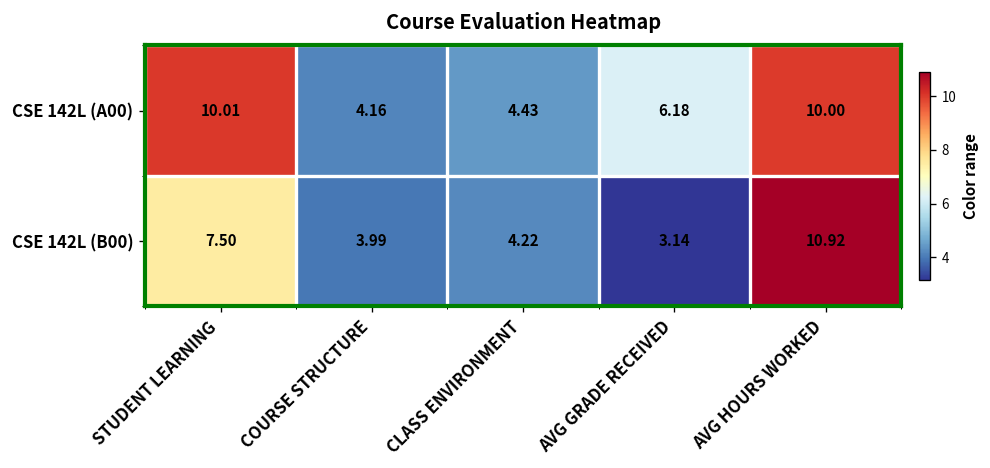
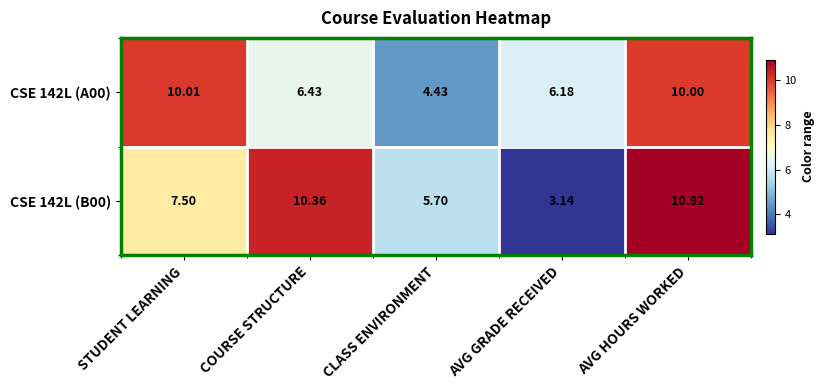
  {
    "CSE 142L (A00)": {
      "STUDENT LEARNING": 10.01,
-     "COURSE STRUCTURE": 4.16,
+     "COURSE STRUCTURE": 6.43,
      "CLASS ENVIRONMENT": 4.43,
      "AVG GRADE RECEIVED": 6.18,
      "AVG HOURS WORKED": 10.00
    },
    "CSE 142L (B00)": {
      "STUDENT LEARNING": 7.50,
-     "COURSE STRUCTURE": 3.99,
-     "CLASS ENVIRONMENT": 4.22,
+     "COURSE STRUCTURE": 10.36,
+     "CLASS ENVIRONMENT": 5.70,
      "AVG GRADE RECEIVED": 3.14,
      "AVG HOURS WORKED": 10.92
    }
  }
